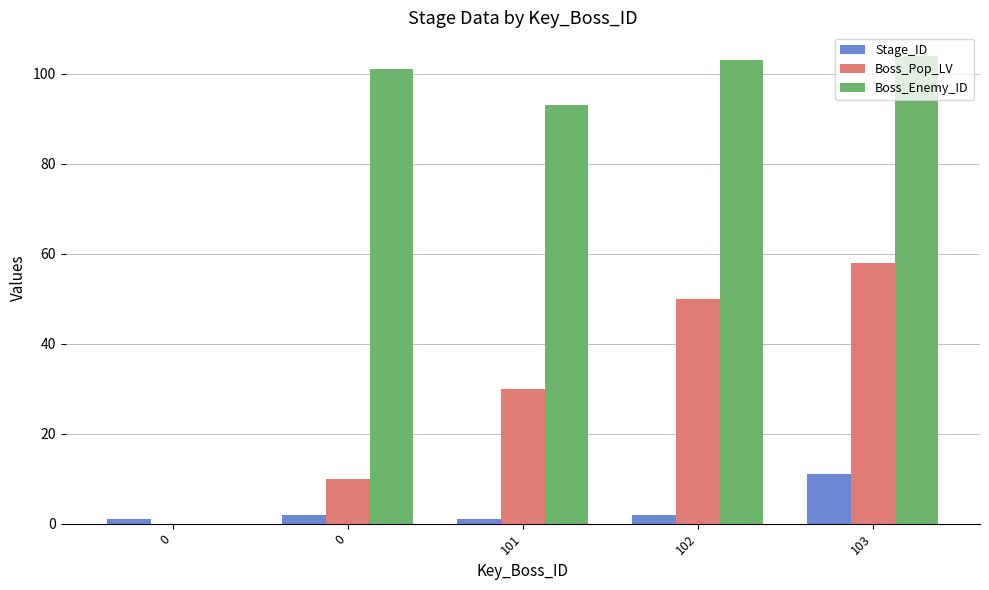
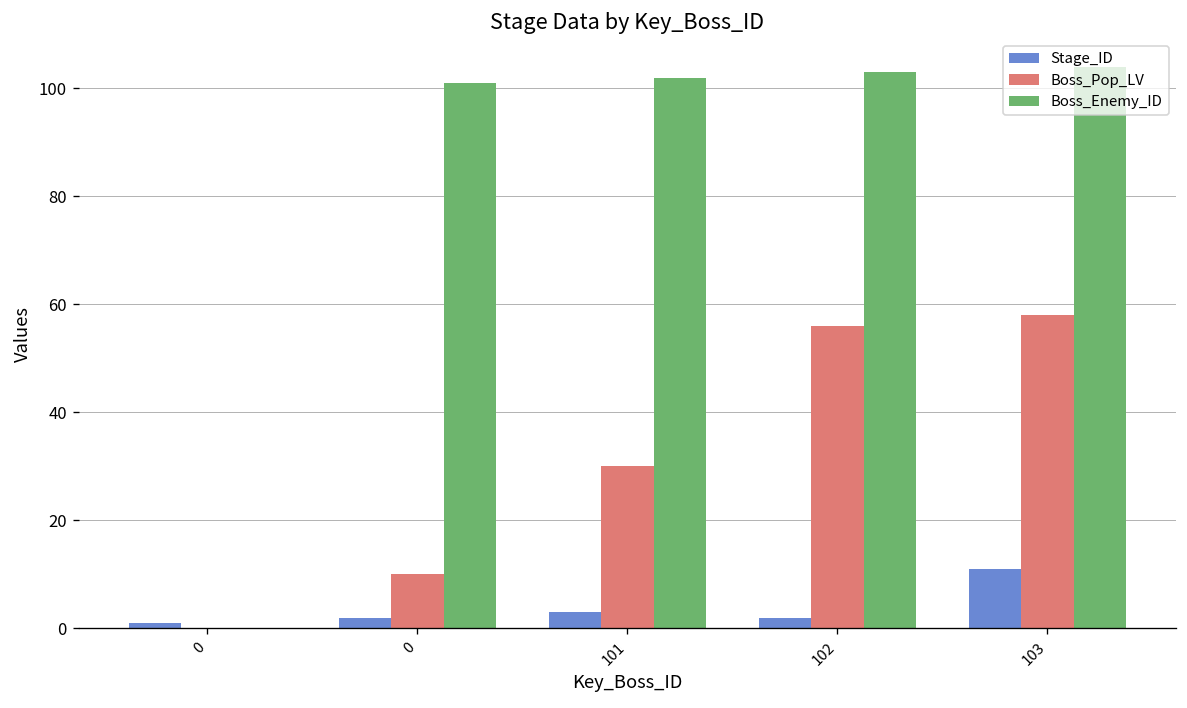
  {
    "Stage_ID": {
-     "101": 1,
+     "101": 3,
      "102": 2,
      "103": 11
    },
    "Boss_Pop_LV": {
      "101": 30,
-     "102": 50,
+     "102": 56,
      "103": 58
    },
    "Boss_Enemy_ID": {
-     "101": 93,
+     "101": 102,
      "102": 103
    }
  }
